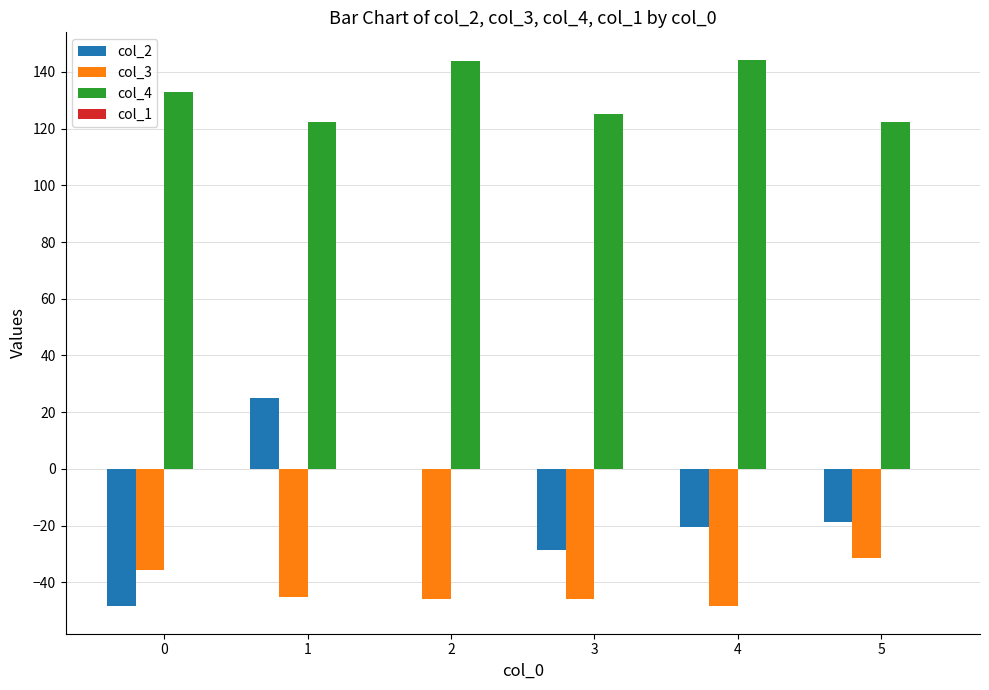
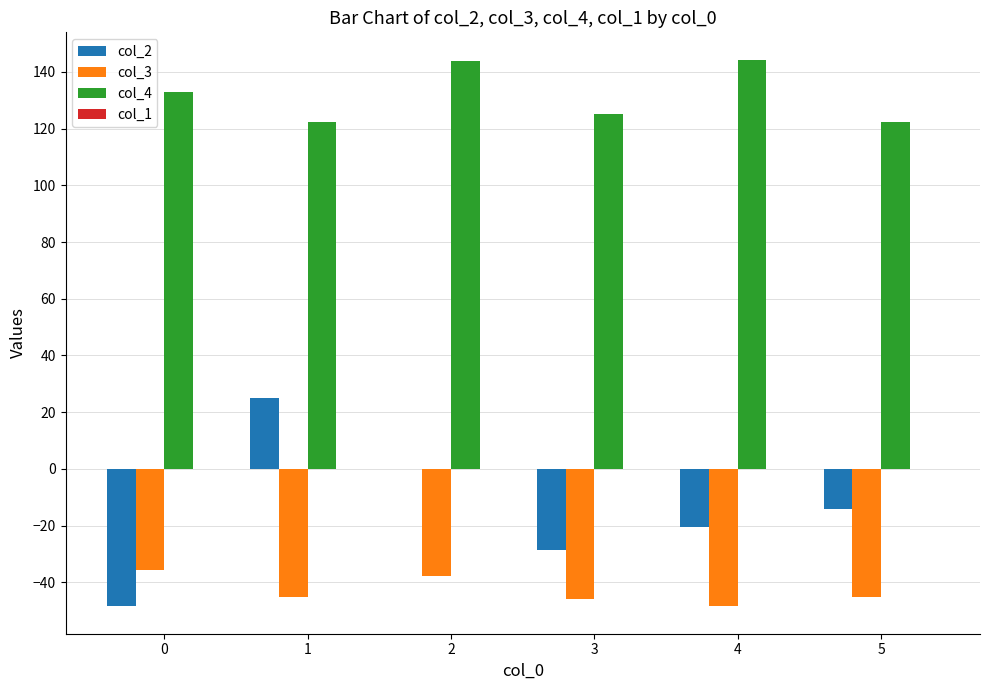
  {
    "col_2": {
      "0": -49,
      "1": 25,
      "2": 0,
      "3": -29,
      "4": -20,
-     "5": -19
+     "5": -14
    },
    "col_3": {
      "0": -36,
      "1": -45,
-     "2": -46,
+     "2": -38,
      "3": -46,
      "4": -48,
-     "5": -31
+     "5": -45
    },
    "col_4": {
      "0": 133,
      "1": 122,
      "2": 144,
      "3": 125,
      "4": 144,
      "5": 122
    },
    "col_1": {
      "0": 0,
      "1": 0,
      "2": 0,
      "3": 0,
      "4": 0,
      "5": 0
    }
  }
